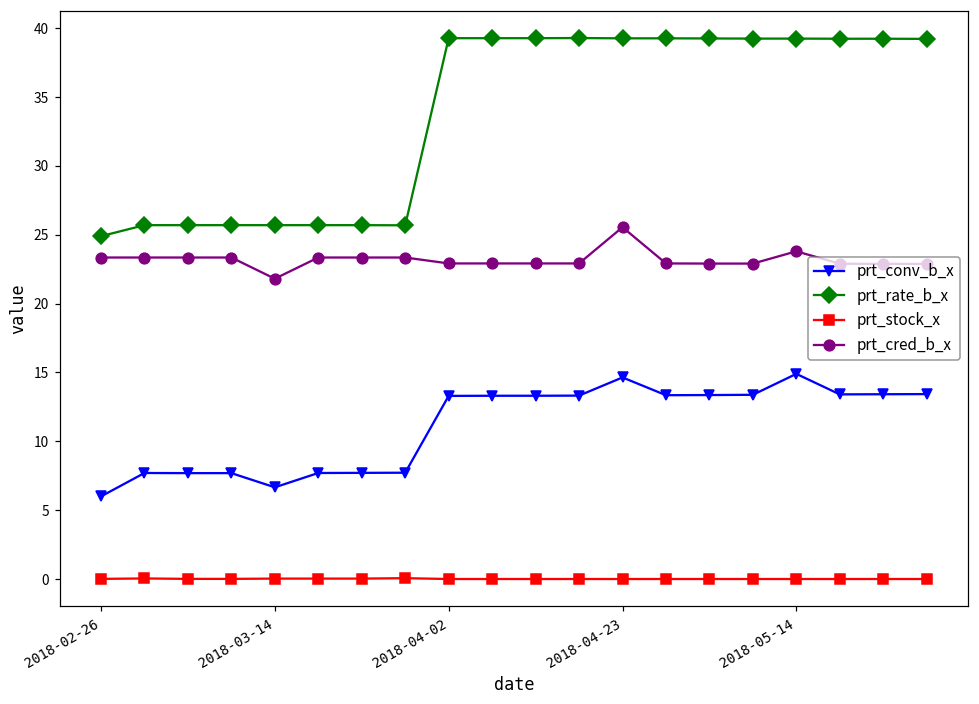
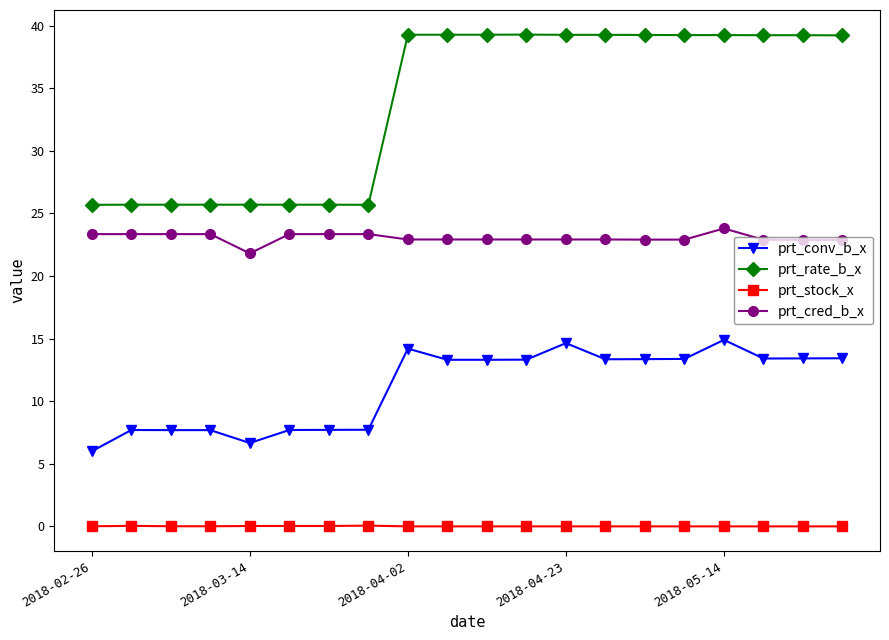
  {
    "prt_conv_b_x": {
      "2018-02-26": 6.0,
      "2018-03-14": 6.7,
-     "2018-04-02": 13.3,
+     "2018-04-02": 14.2,
      "2018-04-23": 14.6,
      "2018-05-14": 14.9
    },
    "prt_rate_b_x": {
-     "2018-02-26": 24.9,
+     "2018-02-26": 25.7,
      "2018-03-14": 25.7,
      "2018-04-02": 39.3,
      "2018-04-23": 39.3,
      "2018-05-14": 39.3
    },
    "prt_stock_x": {
      "2018-02-26": 0.0,
      "2018-03-14": 0.0,
      "2018-04-02": 0.0,
      "2018-04-23": 0.0,
      "2018-05-14": 0.0
    },
    "prt_cred_b_x": {
      "2018-02-26": 23.4,
      "2018-03-14": 21.8,
      "2018-04-02": 22.9,
-     "2018-04-23": 25.6,
+     "2018-04-23": 22.9,
      "2018-05-14": 23.8
    }
  }
